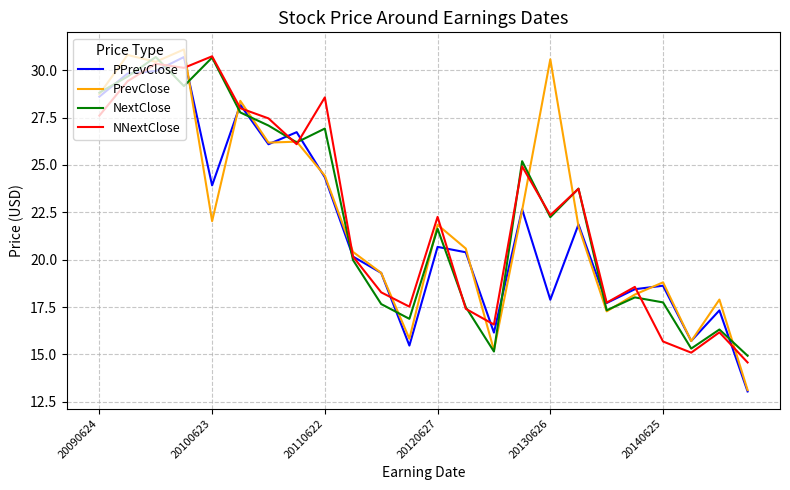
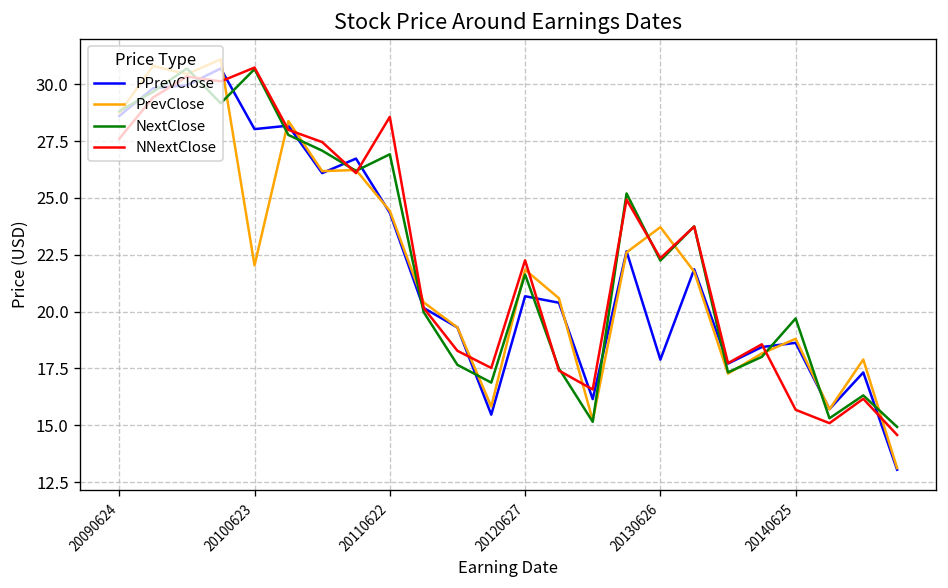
  {
    "PPrevClose": {
-     "20100623": 23.9,
+     "20100623": 28.0,
      "20120627": 20.7,
      "20130626": 17.9,
      "20140625": 18.6
    },
    "PrevClose": {
      "20100623": 22.0,
      "20120627": 21.8,
-     "20130626": 30.6,
+     "20130626": 23.7,
      "20140625": 18.8
    },
    "NextClose": {
      "20110622": 26.9,
      "20120627": 21.6,
-     "20140625": 17.7
+     "20140625": 19.7
    },
    "NNextClose": {
      "20110622": 28.6,
      "20120627": 22.3,
      "20140625": 15.7
    }
  }
